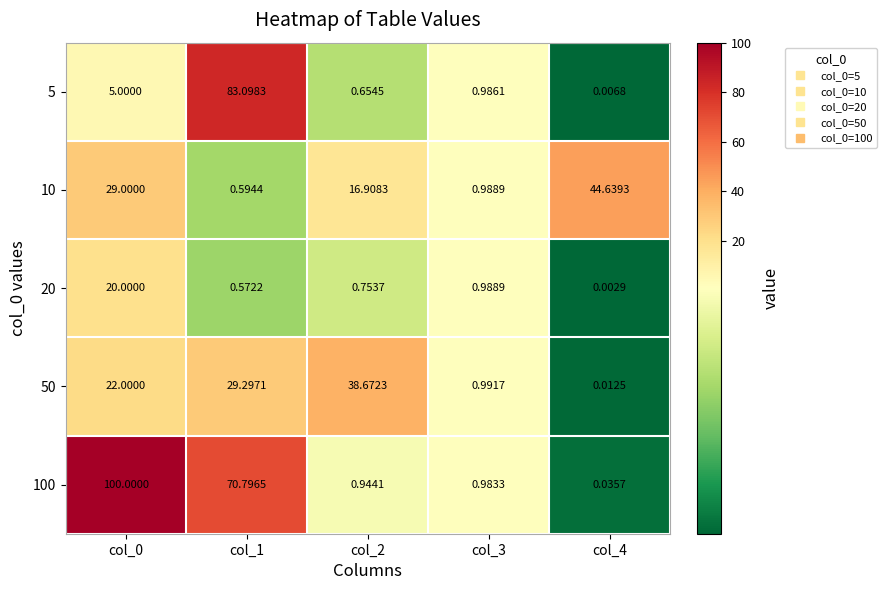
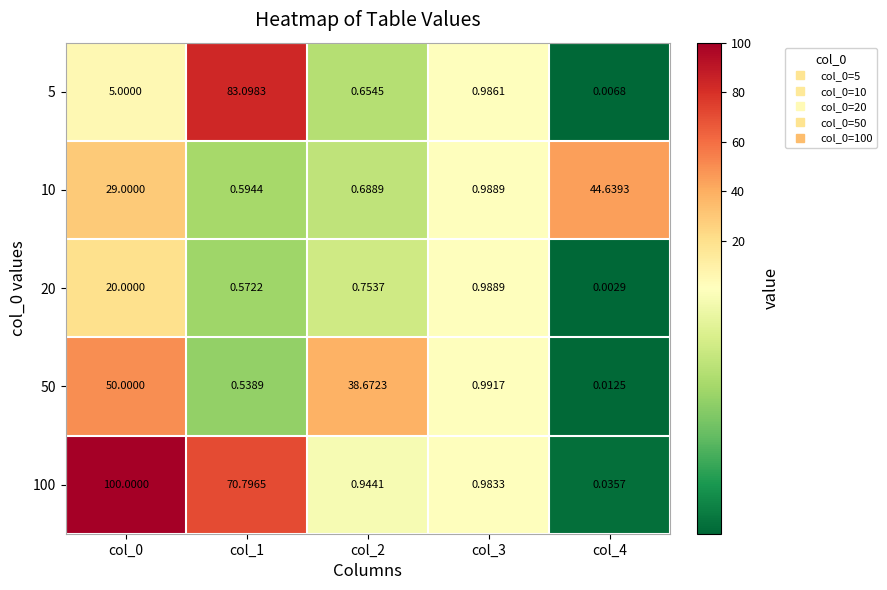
  {
    "5": {
      "col_0": 5.0000,
      "col_1": 83.0983,
      "col_2": 0.6545,
      "col_3": 0.9861,
      "col_4": 0.0068
    },
    "10": {
      "col_0": 29.0000,
      "col_1": 0.5944,
-     "col_2": 16.9083,
+     "col_2": 0.6889,
      "col_3": 0.9889,
      "col_4": 44.6393
    },
    "20": {
      "col_0": 20.0000,
      "col_1": 0.5722,
      "col_2": 0.7537,
      "col_3": 0.9889,
      "col_4": 0.0029
    },
    "50": {
-     "col_0": 22.0000,
-     "col_1": 29.2971,
+     "col_0": 50.0000,
+     "col_1": 0.5389,
      "col_2": 38.6723,
      "col_3": 0.9917,
      "col_4": 0.0125
    },
    "100": {
      "col_0": 100.0000,
      "col_1": 70.7965,
      "col_2": 0.9441,
      "col_3": 0.9833,
      "col_4": 0.0357
    }
  }
